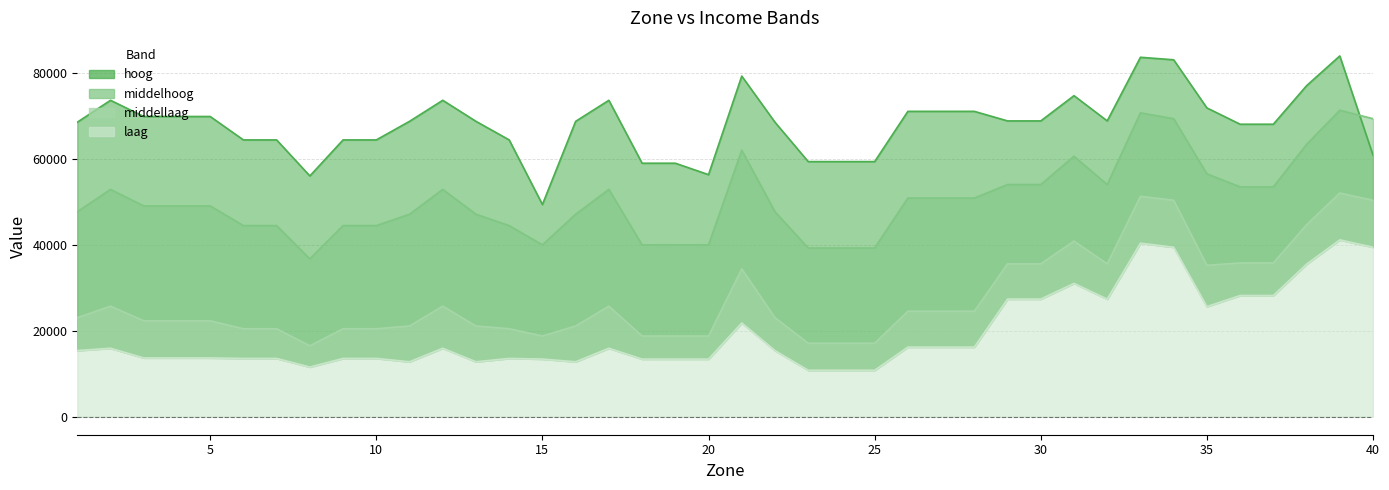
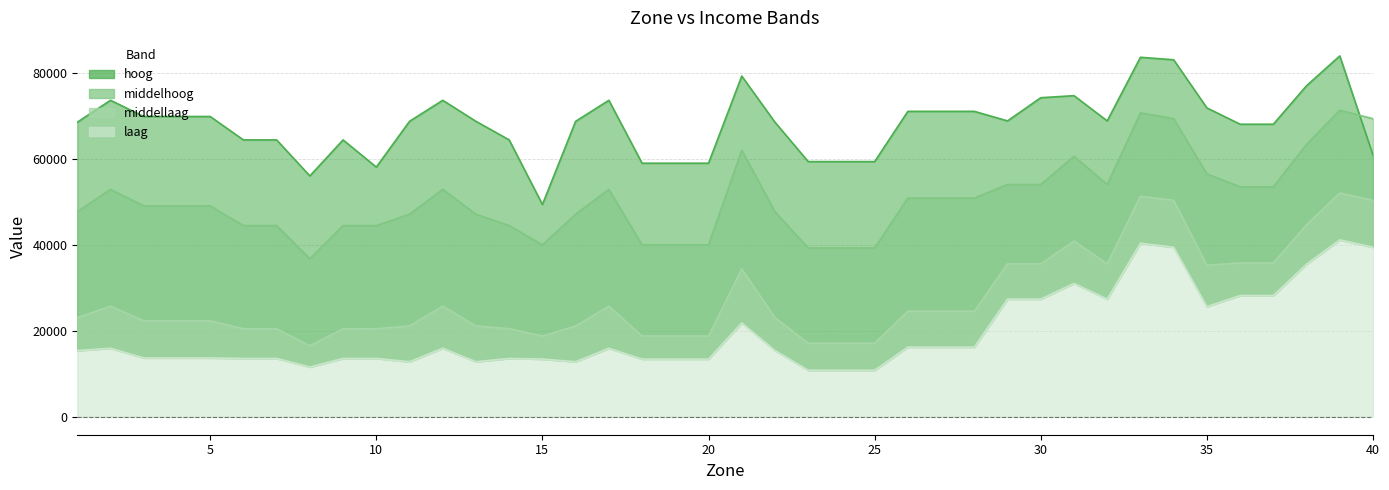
  {
    "hoog": {
      "5": 70000,
-     "10": 64000,
+     "10": 58000,
      "15": 49000,
-     "20": 56000,
+     "20": 59000,
      "25": 59000,
-     "30": 69000,
+     "30": 74000,
      "35": 72000,
      "40": 61000
    }
  }
